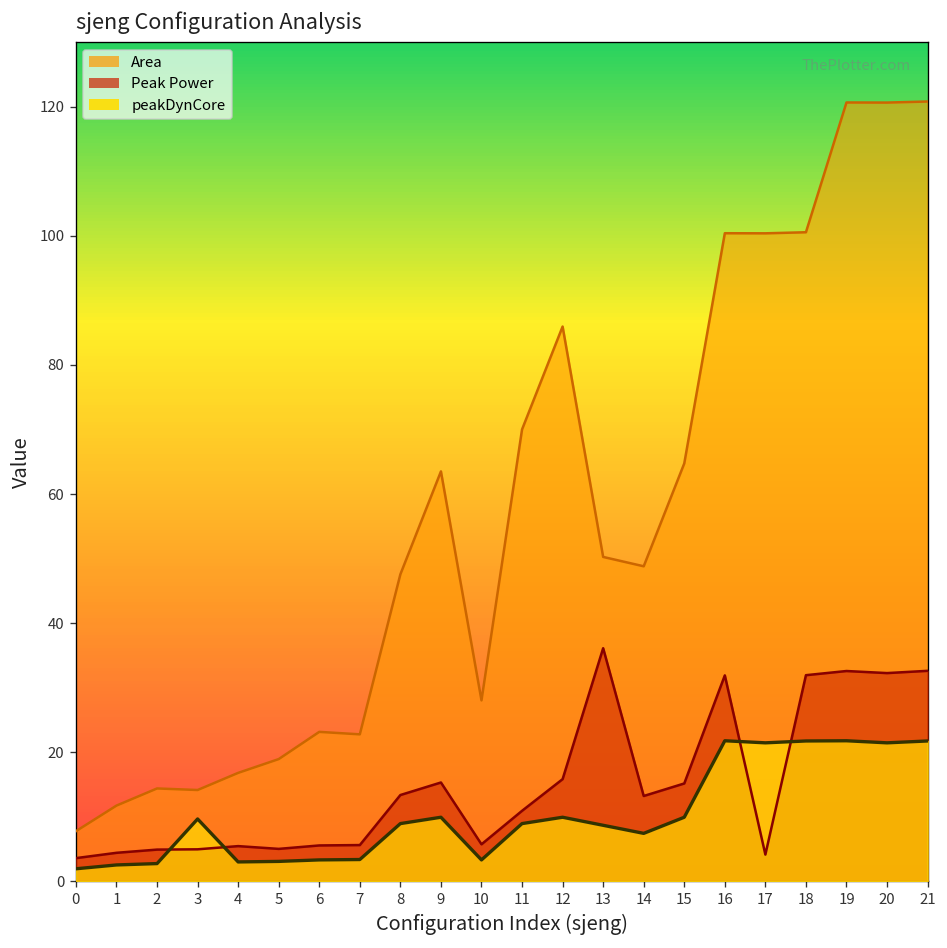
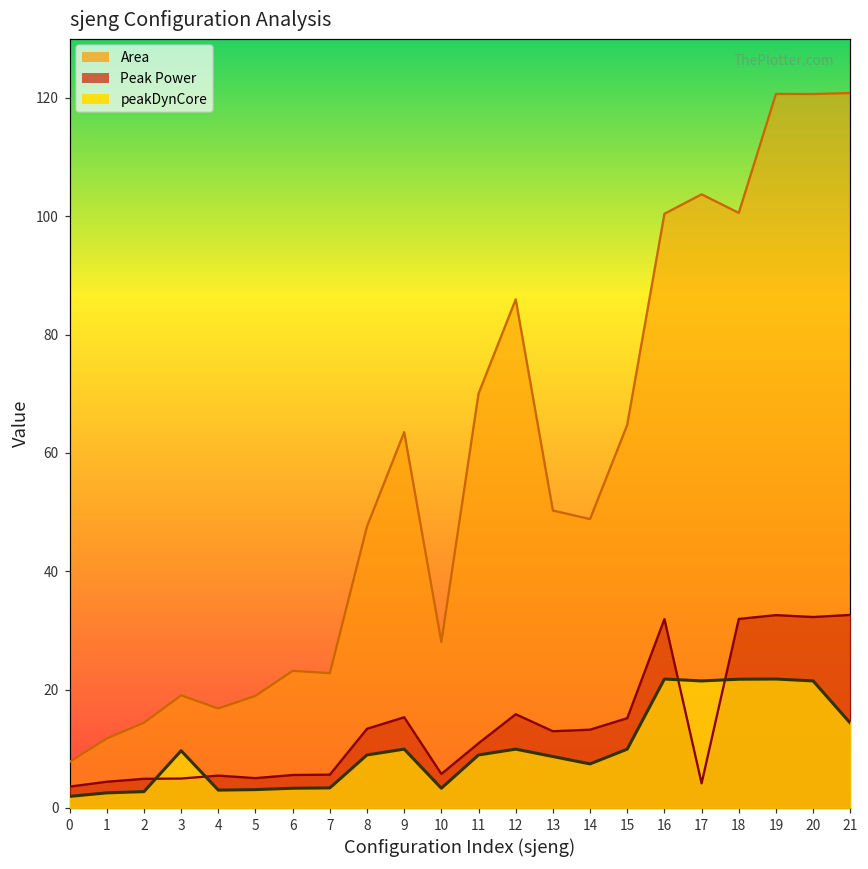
  {
    "Area": {
      "0": 8,
      "1": 12,
      "2": 14,
-     "3": 14,
+     "3": 19,
      "4": 17,
      "5": 19,
      "6": 23,
      "7": 23,
      "8": 48,
      "9": 64,
      "10": 28,
      "11": 70,
      "12": 86,
      "13": 50,
      "14": 49,
      "15": 65,
      "16": 100,
-     "17": 100,
+     "17": 104,
      "18": 101,
      "19": 121,
      "20": 121,
      "21": 121
    },
    "Peak Power": {
      "0": 4,
      "1": 4,
      "2": 5,
      "3": 5,
      "4": 5,
      "5": 5,
      "6": 6,
      "7": 6,
      "8": 13,
      "9": 15,
      "10": 6,
      "11": 11,
      "12": 16,
-     "13": 36,
+     "13": 13,
      "14": 13,
      "15": 15,
      "16": 32,
      "17": 4,
      "18": 32,
      "19": 33,
      "20": 32,
      "21": 33
    },
    "peakDynCore": {
      "0": 2,
      "1": 3,
      "2": 3,
      "3": 10,
      "4": 3,
      "5": 3,
      "6": 3,
      "7": 3,
      "8": 9,
      "9": 10,
      "10": 3,
      "11": 9,
      "12": 10,
      "13": 9,
      "14": 7,
      "15": 10,
      "16": 22,
      "17": 21,
      "18": 22,
      "19": 22,
      "20": 21,
-     "21": 22
+     "21": 14
    }
  }
